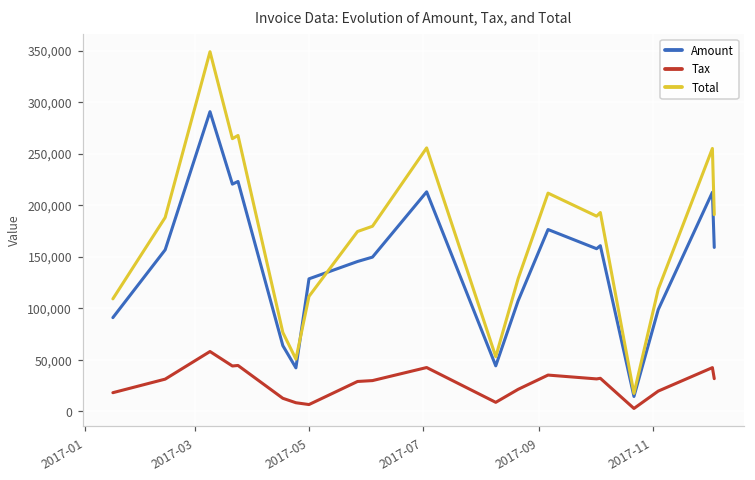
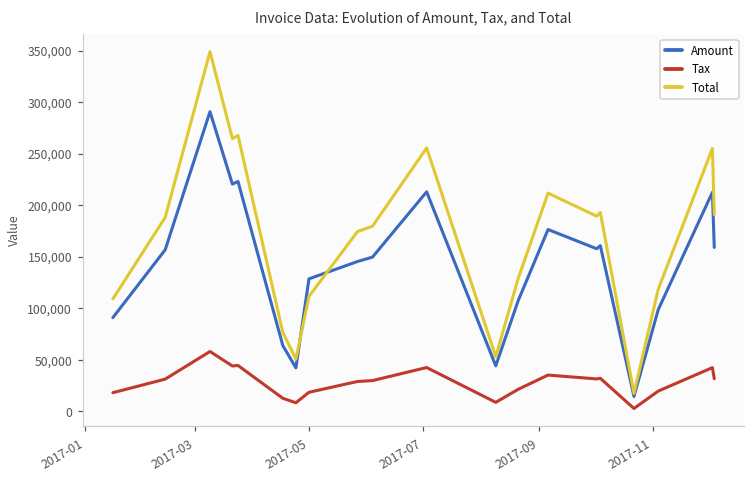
  {
    "Amount": {
      "2017-05": "130,000"
    },
    "Tax": {
-     "2017-05": "10,000"
+     "2017-05": "20,000"
    },
    "Total": {
      "2017-05": "110,000"
    }
  }
